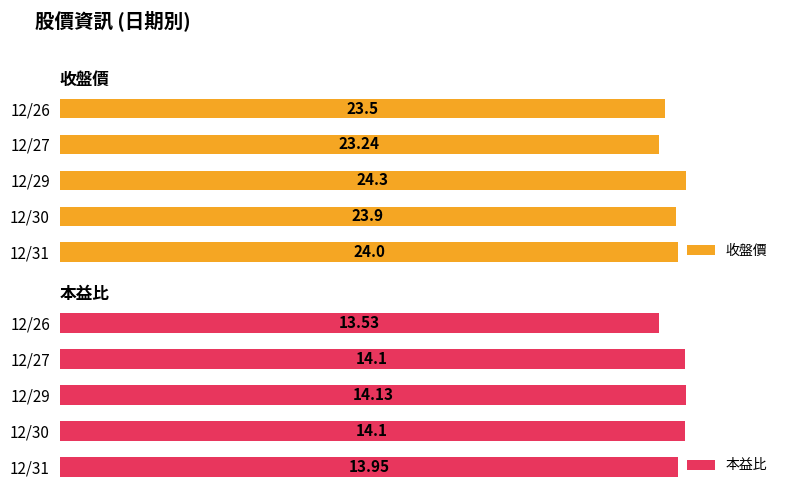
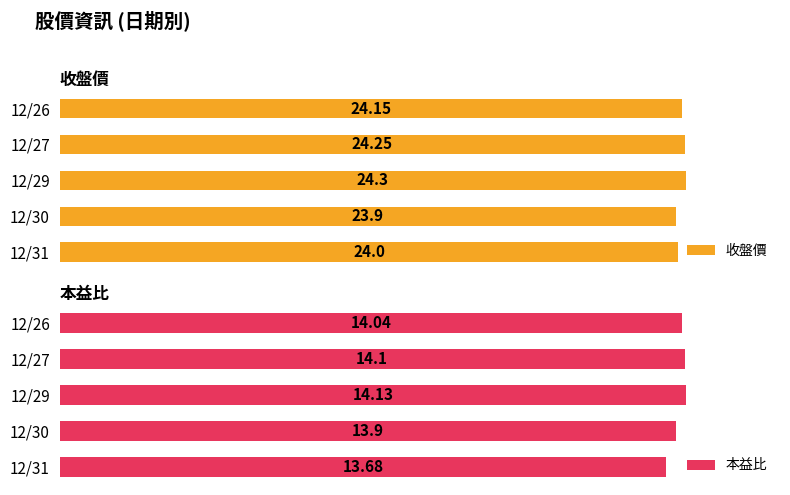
  {
    "收盤價": {
-     "12/26": 23.5,
-     "12/27": 23.24,
+     "12/26": 24.15,
+     "12/27": 24.25,
      "12/29": 24.3,
      "12/30": 23.9,
      "12/31": 24.0
    },
    "本益比": {
-     "12/26": 13.53,
+     "12/26": 14.04,
      "12/27": 14.1,
      "12/29": 14.13,
-     "12/30": 14.1,
-     "12/31": 13.95
+     "12/30": 13.9,
+     "12/31": 13.68
    }
  }
